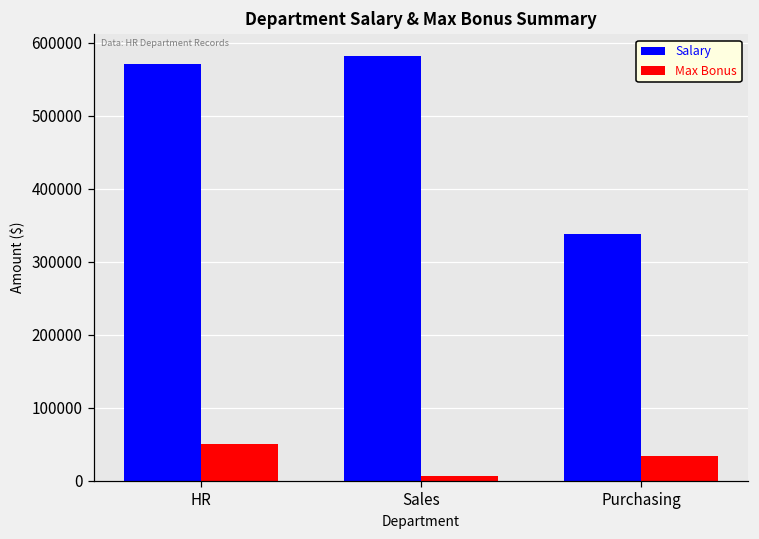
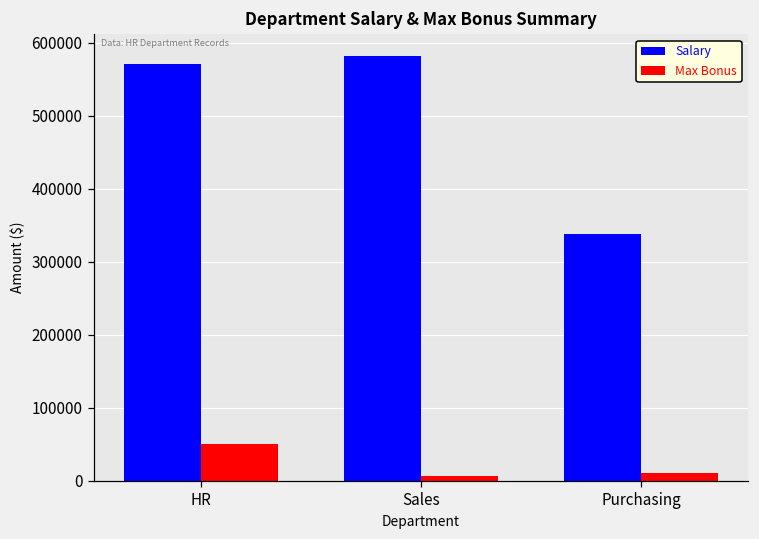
  {
    "Salary": {
      "HR": 570000,
      "Sales": 580000,
      "Purchasing": 340000
    },
    "Max Bonus": {
      "HR": 50000,
      "Sales": 10000,
-     "Purchasing": 30000
+     "Purchasing": 10000
    }
  }
